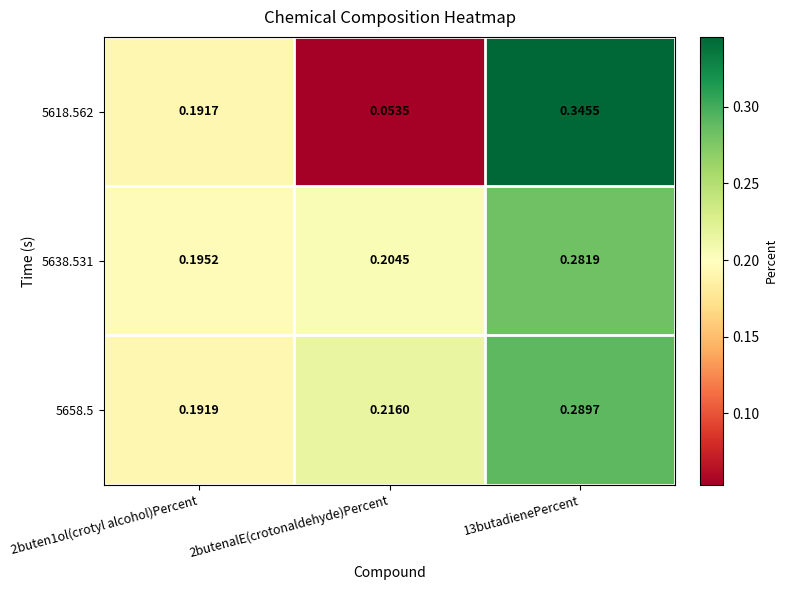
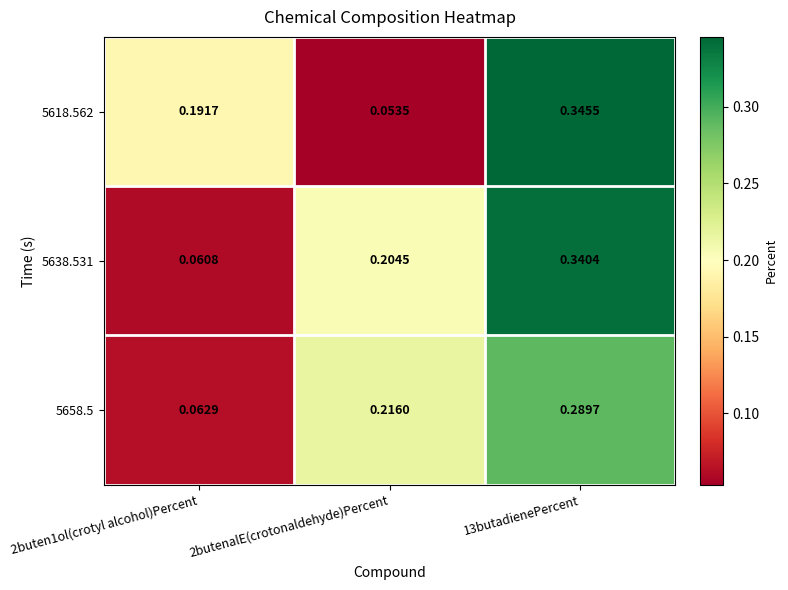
  {
    "5618.562": {
      "2buten1ol(crotyl alcohol)Percent": 0.1917,
      "2butenalE(crotonaldehyde)Percent": 0.0535,
      "13butadienePercent": 0.3455
    },
    "5638.531": {
-     "2buten1ol(crotyl alcohol)Percent": 0.1952,
+     "2buten1ol(crotyl alcohol)Percent": 0.0608,
      "2butenalE(crotonaldehyde)Percent": 0.2045,
-     "13butadienePercent": 0.2819
+     "13butadienePercent": 0.3404
    },
    "5658.5": {
-     "2buten1ol(crotyl alcohol)Percent": 0.1919,
+     "2buten1ol(crotyl alcohol)Percent": 0.0629,
      "2butenalE(crotonaldehyde)Percent": 0.2160,
      "13butadienePercent": 0.2897
    }
  }
